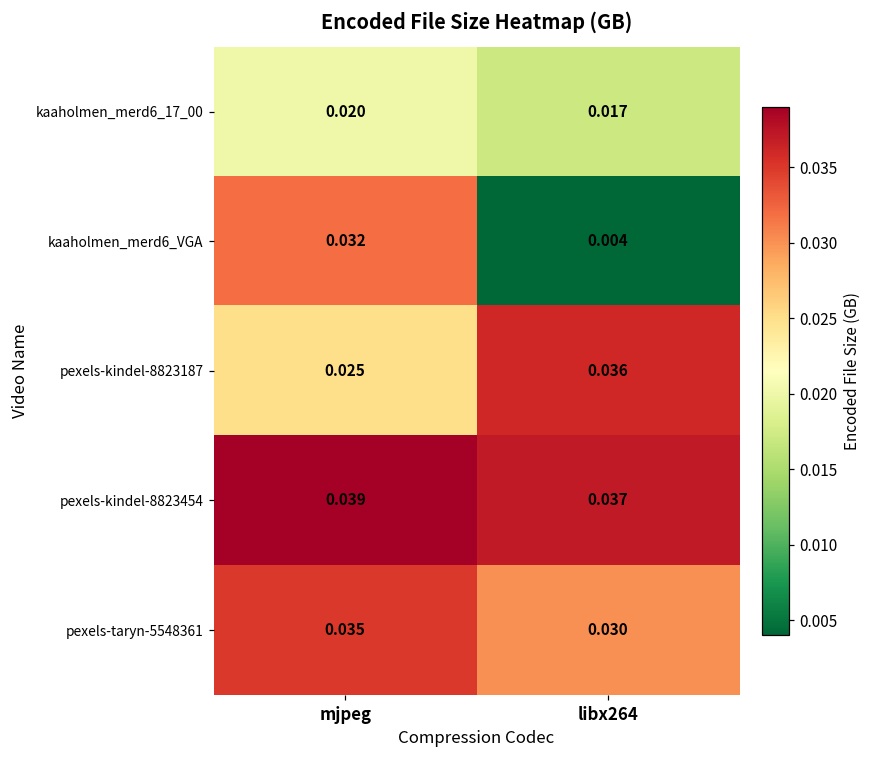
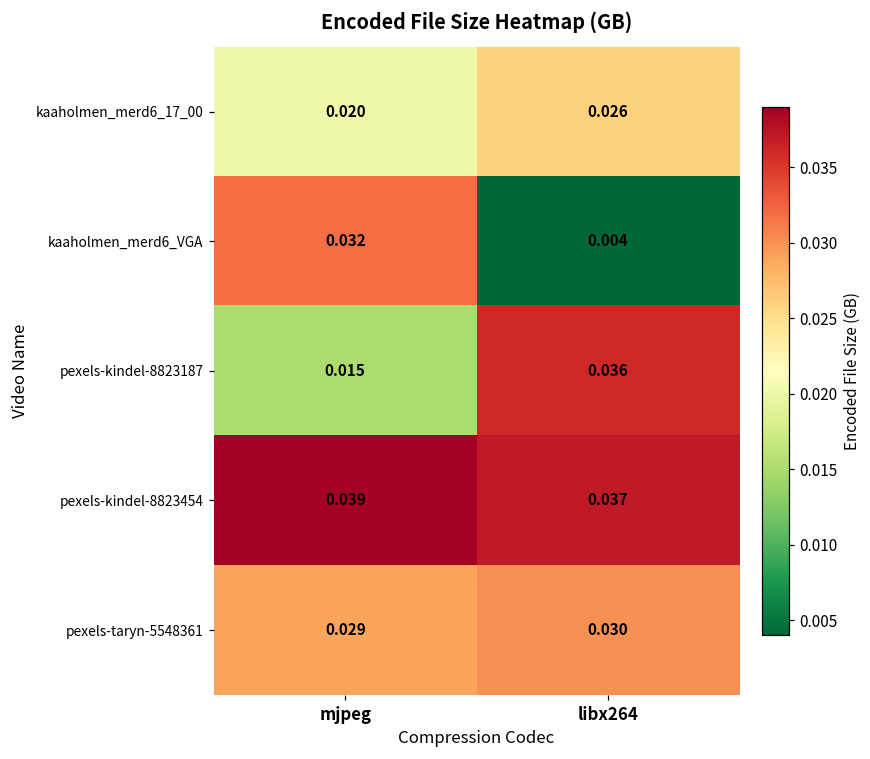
  {
    "kaaholmen_merd6_17_00": {
      "mjpeg": 0.020,
-     "libx264": 0.017
+     "libx264": 0.026
    },
    "kaaholmen_merd6_VGA": {
      "mjpeg": 0.032,
      "libx264": 0.004
    },
    "pexels-kindel-8823187": {
-     "mjpeg": 0.025,
+     "mjpeg": 0.015,
      "libx264": 0.036
    },
    "pexels-kindel-8823454": {
      "mjpeg": 0.039,
      "libx264": 0.037
    },
    "pexels-taryn-5548361": {
-     "mjpeg": 0.035,
+     "mjpeg": 0.029,
      "libx264": 0.030
    }
  }
